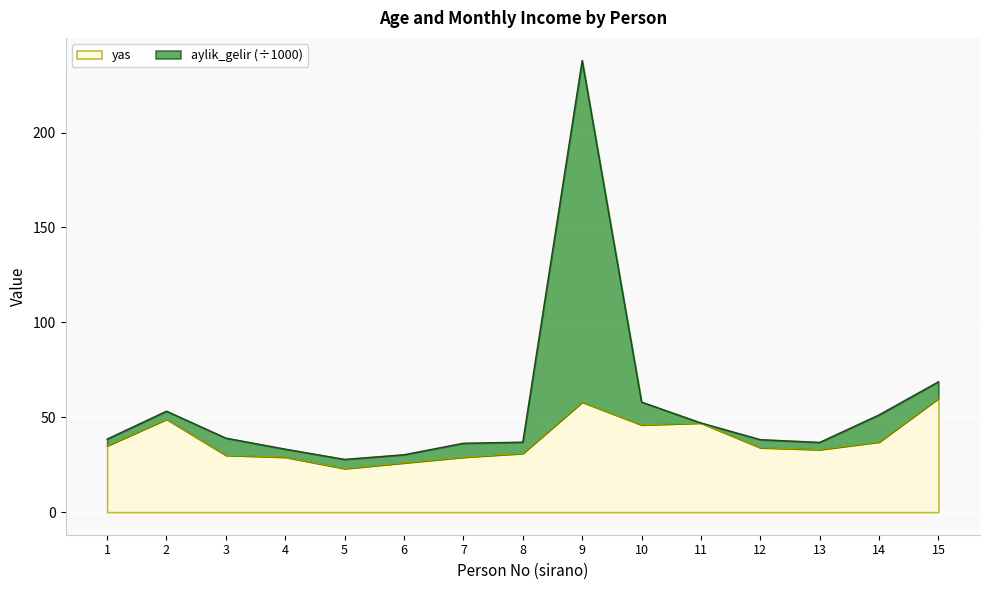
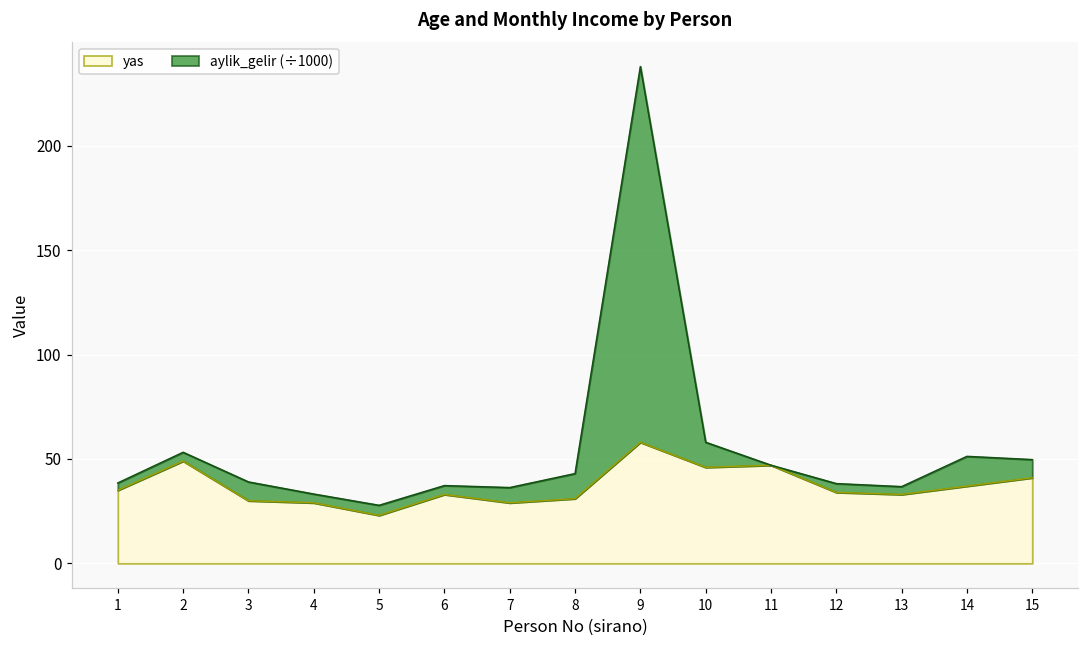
  {
    "yas": {
      "1": 35,
      "2": 49,
      "3": 30,
      "4": 29,
      "5": 23,
-     "6": 26,
+     "6": 33,
      "7": 29,
      "8": 31,
      "9": 58,
      "10": 46,
      "12": 34,
      "13": 33,
      "14": 37,
-     "15": 60
+     "15": 41
    },
    "aylik_gelir (÷1000)": {
      "1": 4,
      "2": 4,
      "3": 9,
      "4": 4,
      "5": 5,
      "6": 4,
      "7": 7,
-     "8": 6,
+     "8": 12,
      "9": 180,
      "10": 12,
      "12": 4,
      "13": 4,
      "14": 14,
      "15": 9
    }
  }
